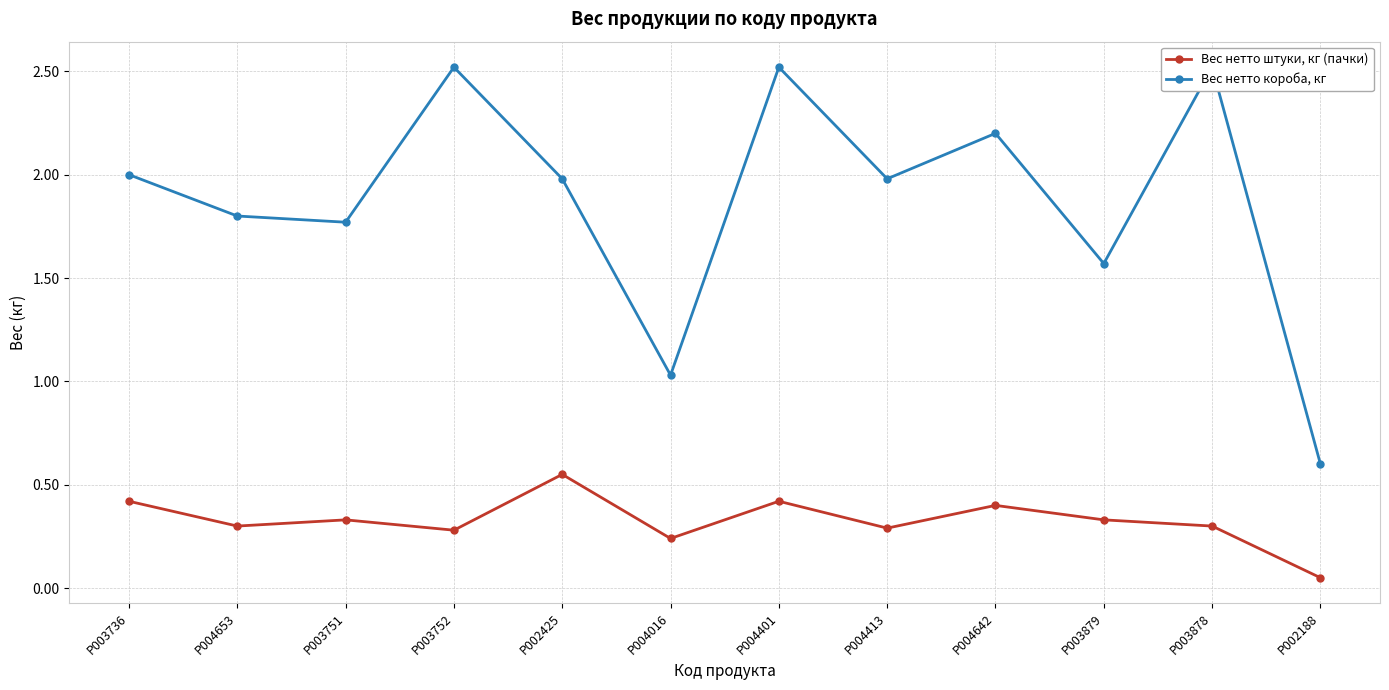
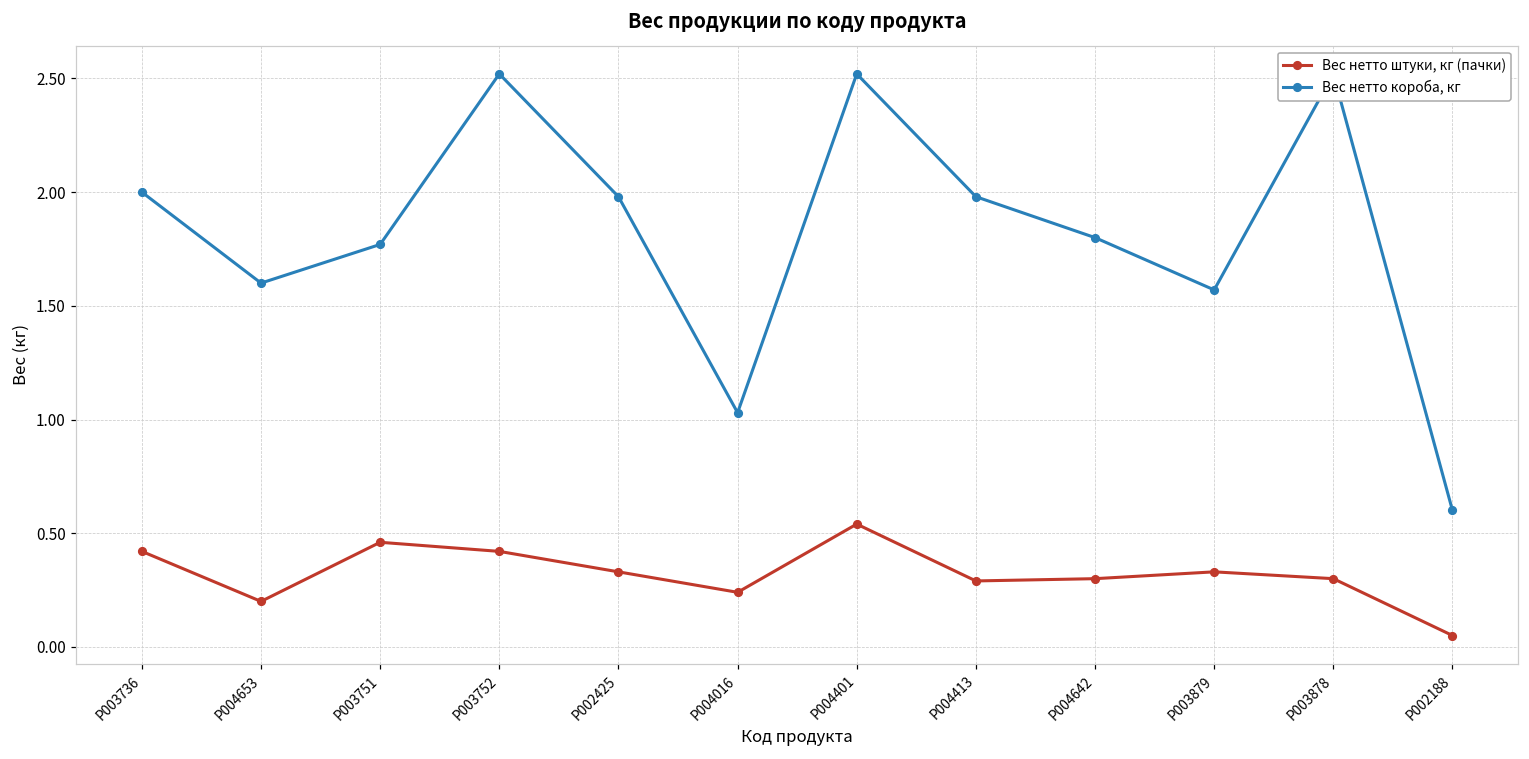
  {
    "Вес нетто штуки, кг (пачки)": {
      "P003736": 0.42,
-     "P004653": 0.3,
-     "P003751": 0.33,
-     "P003752": 0.28,
-     "P002425": 0.55,
+     "P004653": 0.2,
+     "P003751": 0.46,
+     "P003752": 0.42,
+     "P002425": 0.33,
      "P004016": 0.24,
-     "P004401": 0.42,
+     "P004401": 0.54,
      "P004413": 0.29,
-     "P004642": 0.4,
+     "P004642": 0.3,
      "P003879": 0.33,
      "P003878": 0.30,
      "P002188": 0.05
    },
    "Вес нетто короба, кг": {
      "P003736": 2.0,
-     "P004653": 1.8,
+     "P004653": 1.6,
      "P003751": 1.77,
      "P003752": 2.52,
      "P002425": 1.98,
      "P004016": 1.03,
      "P004401": 2.52,
      "P004413": 1.98,
-     "P004642": 2.2,
+     "P004642": 1.8,
      "P003879": 1.57,
      "P002188": 0.6
    }
  }
